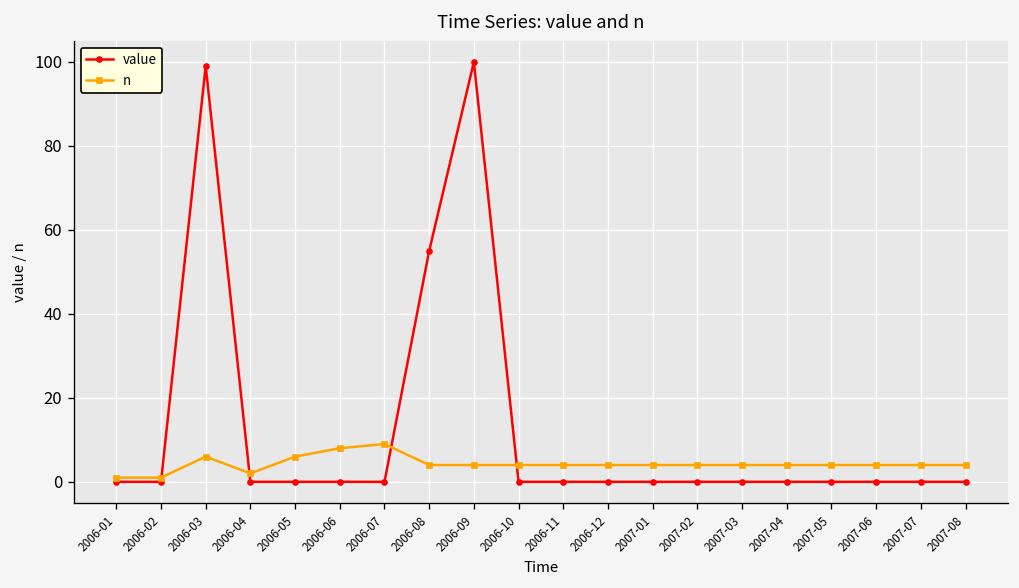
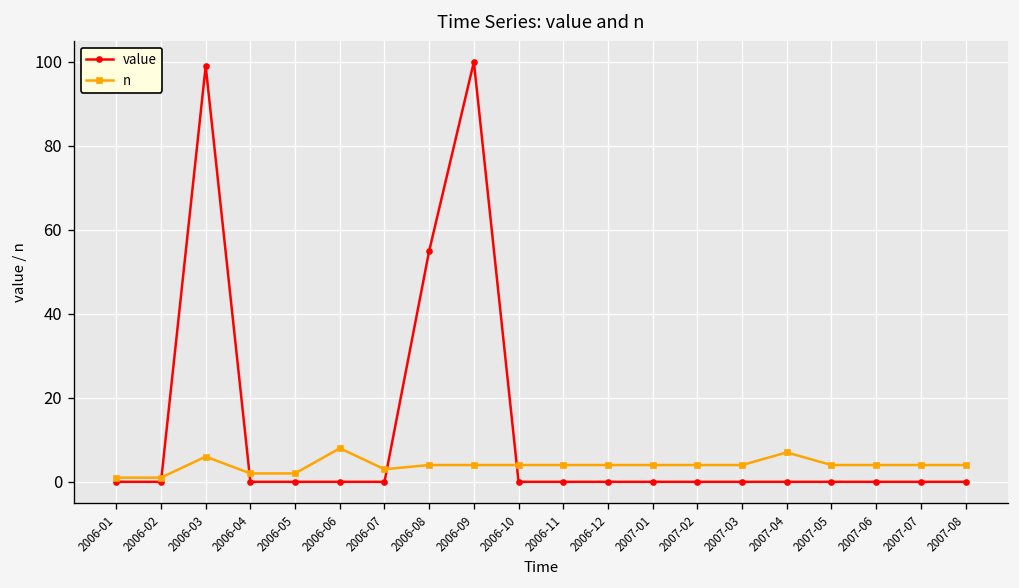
  {
    "value": {
      "2006-01": 0,
      "2006-02": 0,
      "2006-03": 99,
      "2006-04": 0,
      "2006-05": 0,
      "2006-06": 0,
      "2006-07": 0,
      "2006-08": 55,
      "2006-09": 100,
      "2006-10": 0,
      "2006-11": 0,
      "2006-12": 0,
      "2007-01": 0,
      "2007-02": 0,
      "2007-03": 0,
      "2007-04": 0,
      "2007-05": 0,
      "2007-06": 0,
      "2007-07": 0,
      "2007-08": 0
    },
    "n": {
      "2006-01": 1,
      "2006-02": 1,
      "2006-03": 6,
      "2006-04": 2,
-     "2006-05": 6,
+     "2006-05": 2,
      "2006-06": 8,
-     "2006-07": 9,
+     "2006-07": 3,
      "2006-08": 4,
      "2006-09": 4,
      "2006-10": 4,
      "2006-11": 4,
      "2006-12": 4,
      "2007-01": 4,
      "2007-02": 4,
      "2007-03": 4,
-     "2007-04": 4,
+     "2007-04": 7,
      "2007-05": 4,
      "2007-06": 4,
      "2007-07": 4,
      "2007-08": 4
    }
  }
